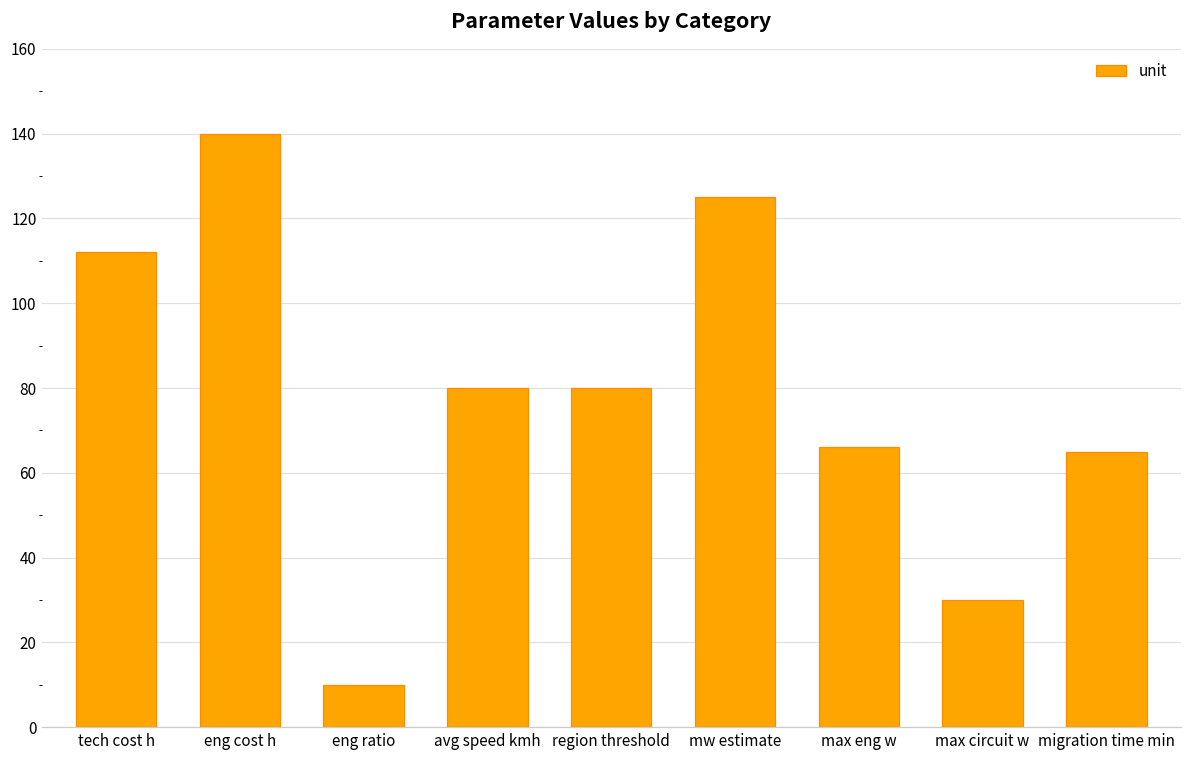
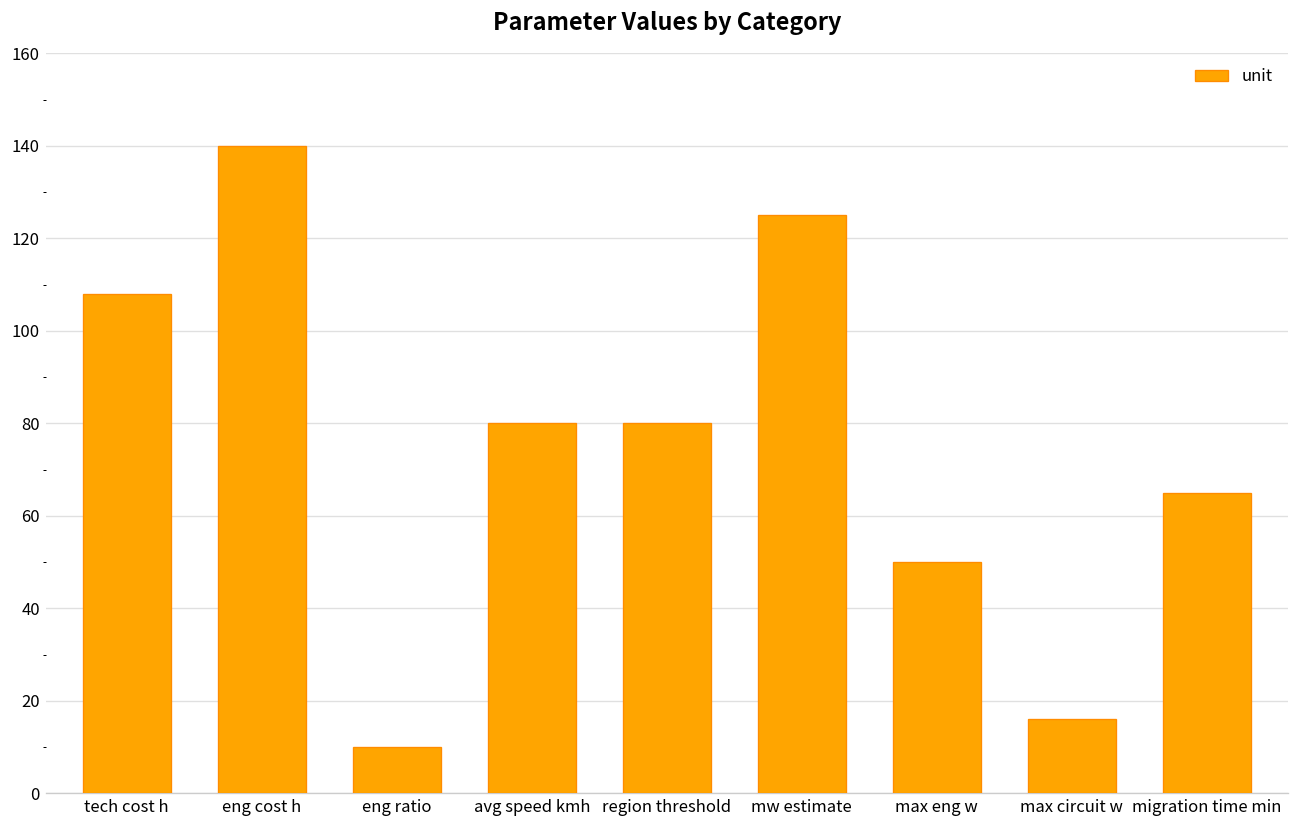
  {
-   "tech cost h": 112,
+   "tech cost h": 108,
    "eng cost h": 140,
    "eng ratio": 10,
    "avg speed kmh": 80,
    "region threshold": 80,
    "mw estimate": 125,
-   "max eng w": 66,
-   "max circuit w": 30,
+   "max eng w": 50,
+   "max circuit w": 16,
    "migration time min": 65
  }
